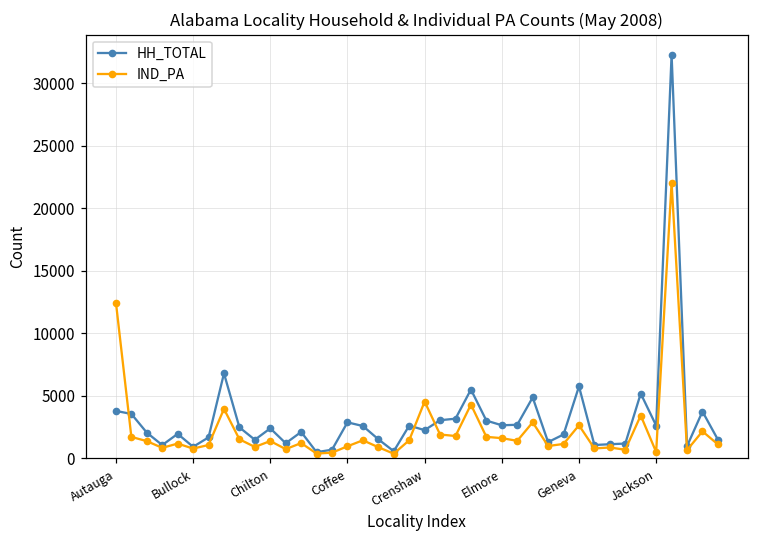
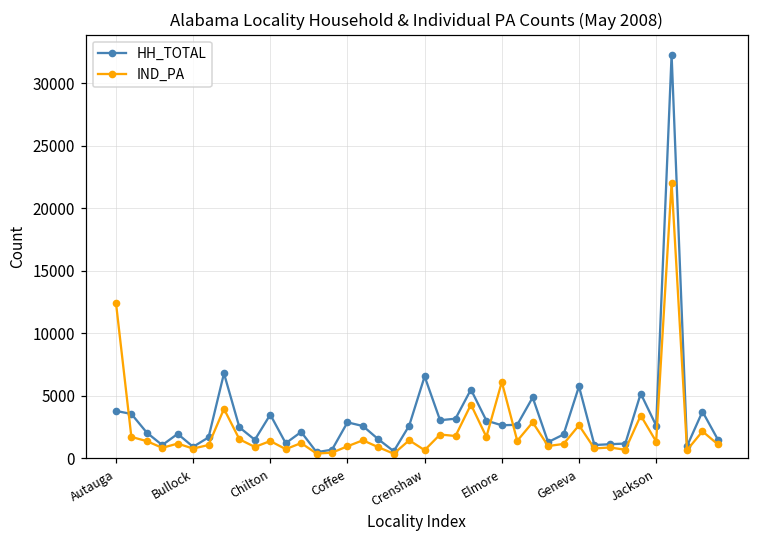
  {
    "HH_TOTAL": {
      "Autauga": 3800,
-     "Chilton": 2400,
+     "Chilton": 3500,
      "Coffee": 2900,
-     "Crenshaw": 2200,
+     "Crenshaw": 6500,
      "Elmore": 2600,
      "Geneva": 5700,
      "Jackson": 2600
    },
    "IND_PA": {
      "Autauga": 12400,
      "Chilton": 1400,
      "Coffee": 900,
-     "Crenshaw": 4500,
-     "Elmore": 1600,
+     "Crenshaw": 600,
+     "Elmore": 6100,
      "Geneva": 2600,
-     "Jackson": 500
+     "Jackson": 1300
    }
  }
